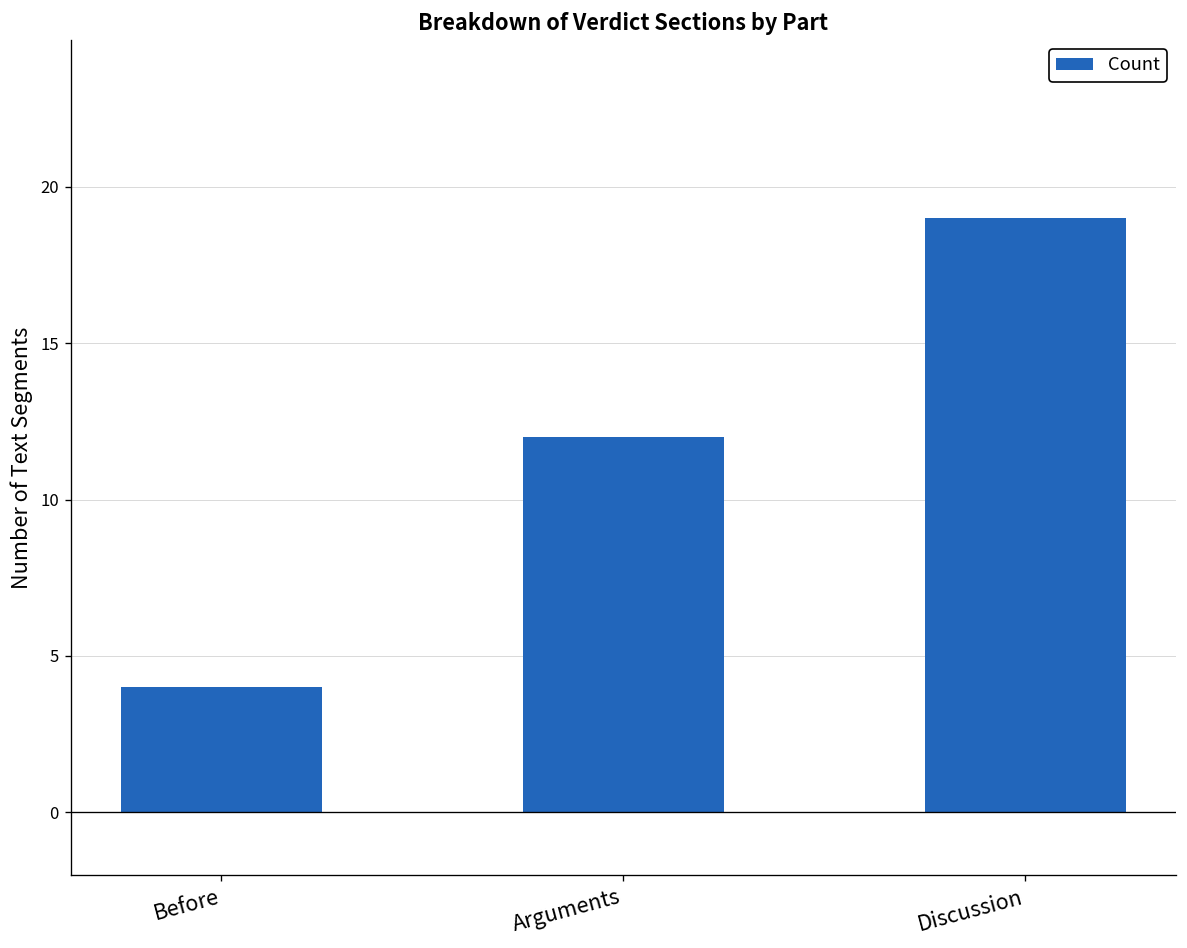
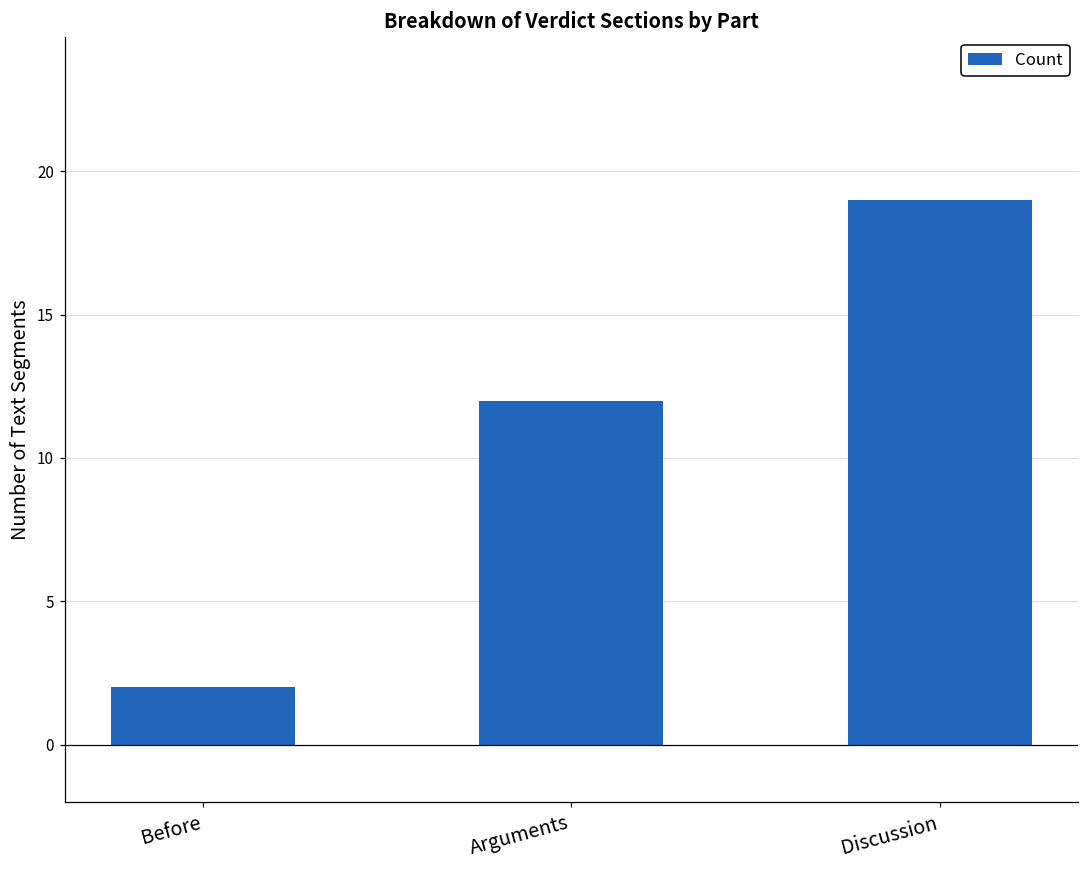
  {
-   "Before": 4,
+   "Before": 2,
    "Arguments": 12,
    "Discussion": 19
  }
